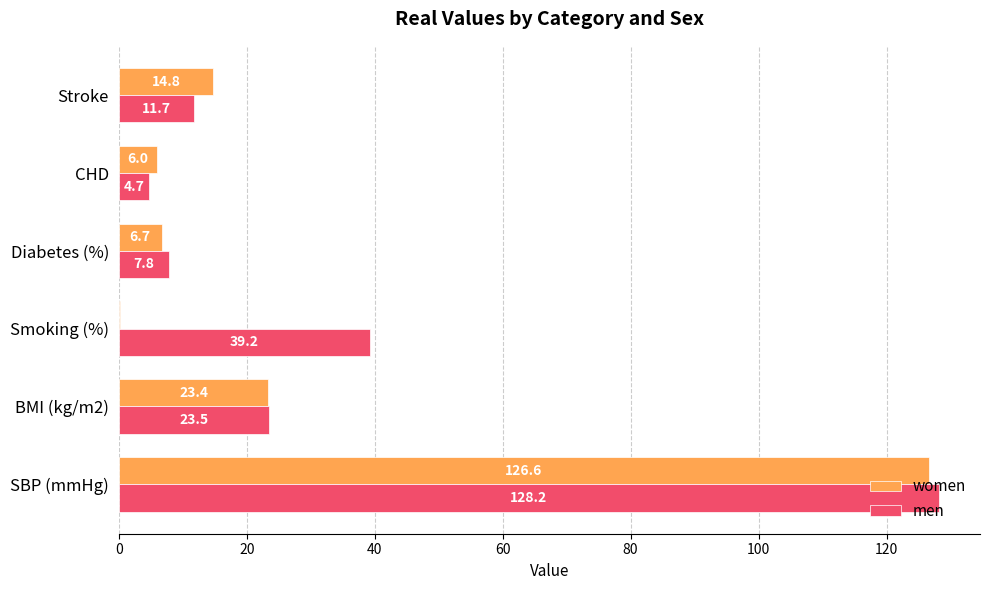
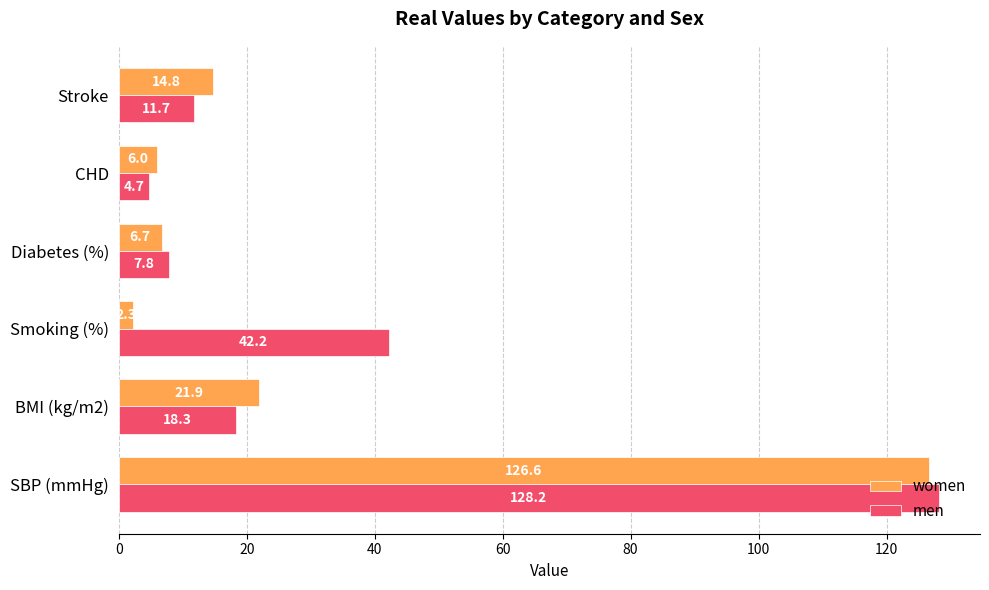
  {
    "women": {
      "Stroke": 14.8,
      "CHD": 6.0,
      "Diabetes (%)": 6.7,
-     "Smoking (%)": 0,
-     "BMI (kg/m2)": 23.4,
+     "Smoking (%)": 2,
+     "BMI (kg/m2)": 21.9,
      "SBP (mmHg)": 126.6
    },
    "men": {
      "Stroke": 11.7,
      "CHD": 4.7,
      "Diabetes (%)": 7.8,
-     "Smoking (%)": 39.2,
-     "BMI (kg/m2)": 23.5,
+     "Smoking (%)": 42.2,
+     "BMI (kg/m2)": 18.3,
      "SBP (mmHg)": 128.2
    }
  }
